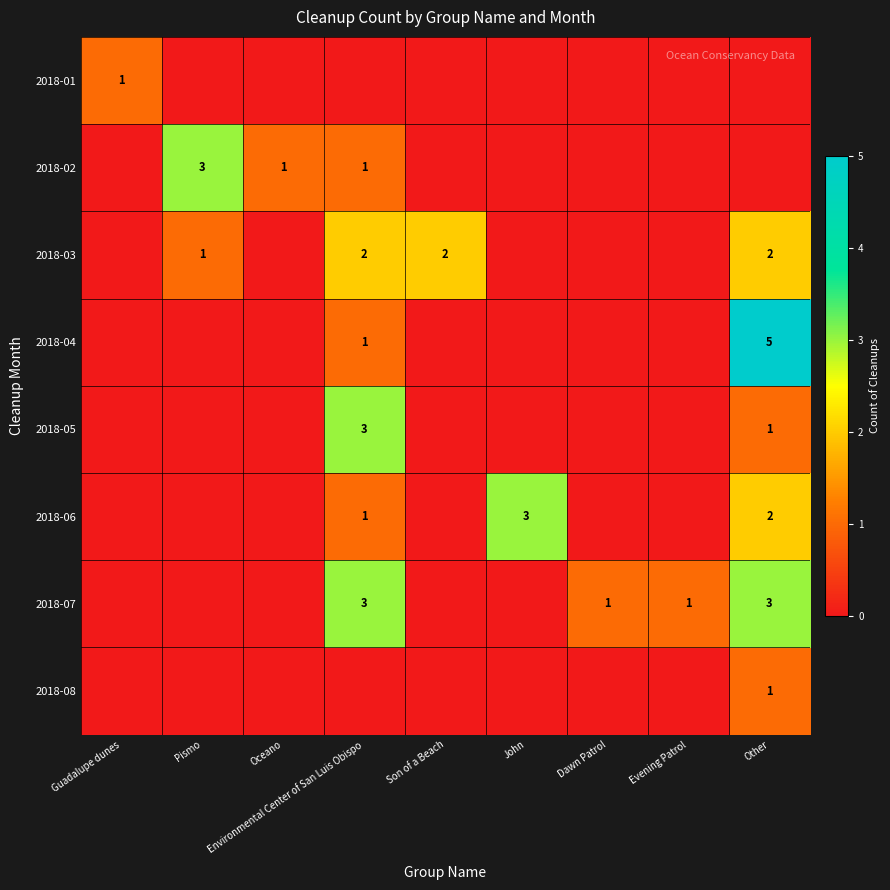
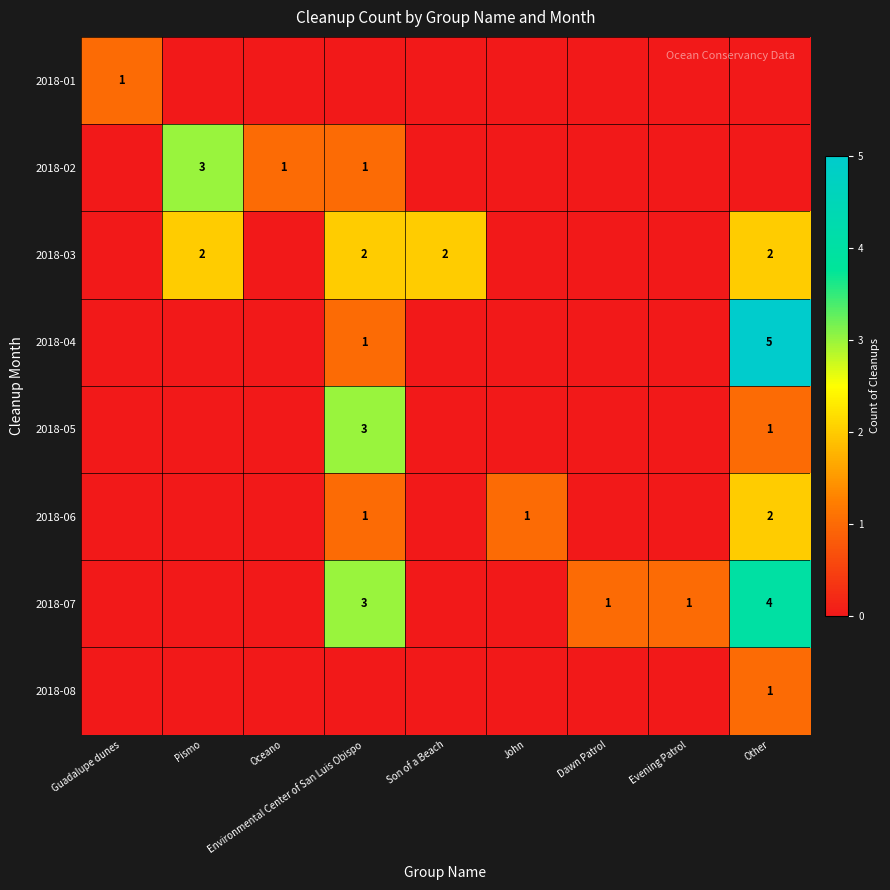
  {
    "2018-01": {
      "Guadalupe dunes": 1
    },
    "2018-02": {
      "Pismo": 3,
      "Oceano": 1,
      "Environmental Center of San Luis Obispo": 1
    },
    "2018-03": {
-     "Pismo": 1,
+     "Pismo": 2,
      "Environmental Center of San Luis Obispo": 2,
      "Son of a Beach": 2,
      "Other": 2
    },
    "2018-04": {
      "Environmental Center of San Luis Obispo": 1,
      "Other": 5
    },
    "2018-05": {
      "Environmental Center of San Luis Obispo": 3,
      "Other": 1
    },
    "2018-06": {
      "Environmental Center of San Luis Obispo": 1,
-     "John": 3,
+     "John": 1,
      "Other": 2
    },
    "2018-07": {
      "Environmental Center of San Luis Obispo": 3,
      "Dawn Patrol": 1,
      "Evening Patrol": 1,
-     "Other": 3
+     "Other": 4
    },
    "2018-08": {
      "Other": 1
    }
  }
